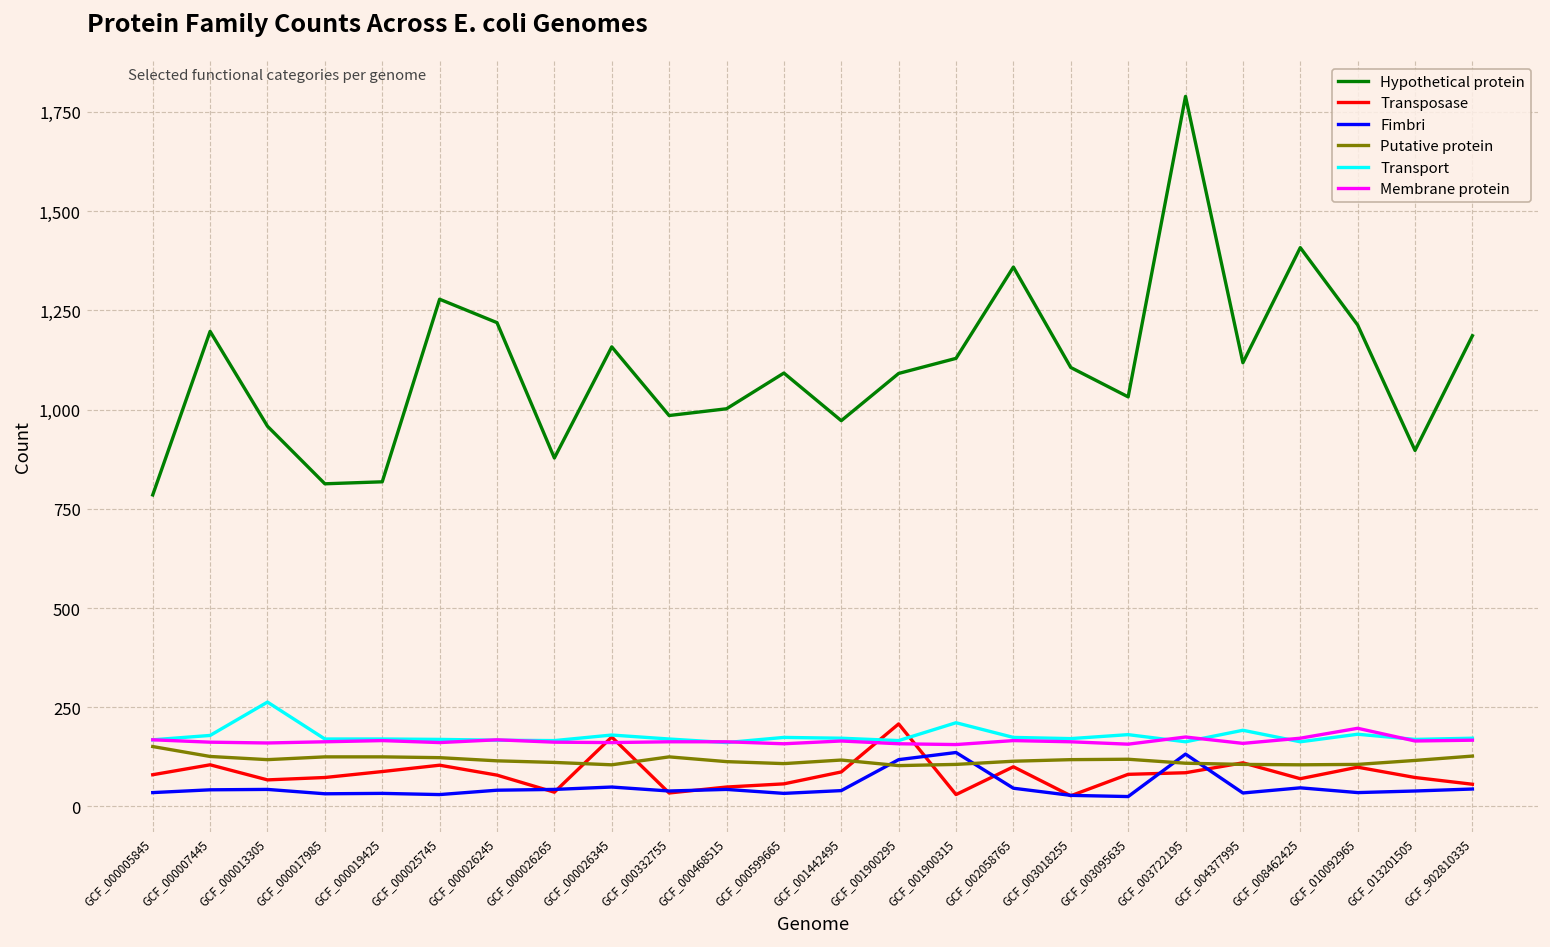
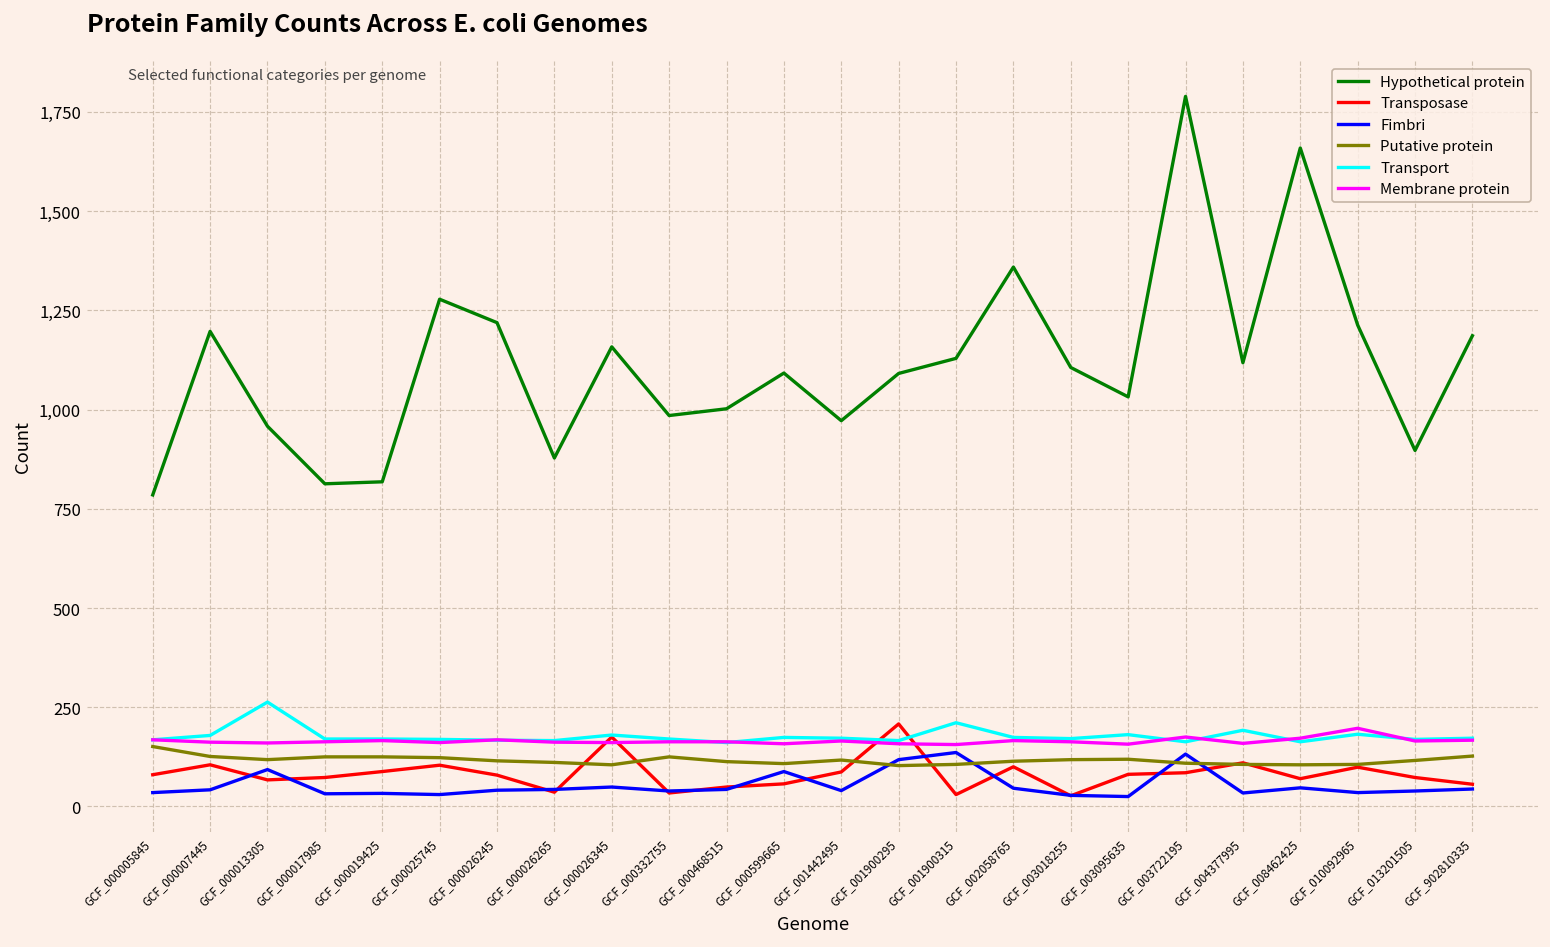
  {
    "Hypothetical protein": {
      "GCF_000005845": "790",
      "GCF_000007445": "1,200",
      "GCF_000013305": "960",
      "GCF_000017985": "810",
      "GCF_000019425": "820",
      "GCF_000025745": "1,280",
      "GCF_000026245": "1,220",
      "GCF_000026265": "880",
      "GCF_000026345": "1,160",
      "GCF_000332755": "990",
      "GCF_000468515": "1,000",
      "GCF_000599665": "1,090",
      "GCF_001442495": "970",
      "GCF_001900295": "1,090",
      "GCF_001900315": "1,130",
      "GCF_002058765": "1,360",
      "GCF_003018255": "1,110",
      "GCF_003095635": "1,030",
      "GCF_003722195": "1,790",
      "GCF_004377995": "1,120",
-     "GCF_008462425": "1,410",
+     "GCF_008462425": "1,660",
      "GCF_010092965": "1,210",
      "GCF_013201505": "900",
      "GCF_902810335": "1,190"
    },
    "Transposase": {
      "GCF_000005845": "80",
      "GCF_000007445": "110",
      "GCF_000013305": "70",
      "GCF_000017985": "70",
      "GCF_000019425": "90",
      "GCF_000025745": "100",
      "GCF_000026245": "80",
      "GCF_000599665": "60",
      "GCF_001442495": "90",
      "GCF_001900295": "210",
      "GCF_001900315": "30",
      "GCF_002058765": "100",
      "GCF_003095635": "80",
      "GCF_003722195": "90",
      "GCF_008462425": "70",
      "GCF_013201505": "70",
      "GCF_902810335": "60"
    },
    "Fimbri": {
      "GCF_000005845": "40",
      "GCF_000007445": "40",
-     "GCF_000013305": "40",
+     "GCF_000013305": "90",
      "GCF_000017985": "30",
      "GCF_000019425": "30",
      "GCF_000025745": "30",
      "GCF_000026245": "40",
      "GCF_000026345": "50",
-     "GCF_000599665": "30",
+     "GCF_000599665": "90",
      "GCF_001442495": "40",
      "GCF_001900295": "120",
      "GCF_001900315": "140",
      "GCF_002058765": "50",
      "GCF_003095635": "30",
      "GCF_003722195": "130",
      "GCF_004377995": "30",
      "GCF_008462425": "50",
      "GCF_010092965": "40",
      "GCF_013201505": "40",
      "GCF_902810335": "40"
    },
    "Putative protein": {
      "GCF_000005845": "150",
      "GCF_000007445": "130",
      "GCF_000013305": "120",
      "GCF_000017985": "130",
      "GCF_000019425": "130",
      "GCF_000025745": "120",
      "GCF_000026245": "120",
      "GCF_000026265": "110",
      "GCF_000026345": "110",
      "GCF_000332755": "130",
      "GCF_000468515": "110",
      "GCF_000599665": "110",
      "GCF_001442495": "120",
      "GCF_001900295": "100",
      "GCF_001900315": "110",
      "GCF_002058765": "110",
      "GCF_003018255": "120",
      "GCF_003095635": "120",
      "GCF_003722195": "110",
      "GCF_008462425": "110",
      "GCF_013201505": "120",
      "GCF_902810335": "130"
    },
    "Transport": {
      "GCF_000007445": "180",
      "GCF_000013305": "260",
      "GCF_000025745": "170",
      "GCF_000599665": "170",
      "GCF_001900295": "170",
      "GCF_001900315": "210",
      "GCF_002058765": "170",
      "GCF_003018255": "170",
      "GCF_003095635": "180",
      "GCF_003722195": "160",
      "GCF_004377995": "190",
      "GCF_008462425": "160",
      "GCF_010092965": "180"
    },
    "Membrane protein": {
      "GCF_000007445": "160",
      "GCF_000013305": "160",
      "GCF_000025745": "160",
      "GCF_000026345": "160",
      "GCF_000599665": "160",
      "GCF_001900295": "160",
      "GCF_001900315": "160",
      "GCF_002058765": "170",
      "GCF_003018255": "160",
      "GCF_003095635": "160",
      "GCF_003722195": "180",
      "GCF_004377995": "160",
      "GCF_008462425": "170",
      "GCF_010092965": "200"
    }
  }
